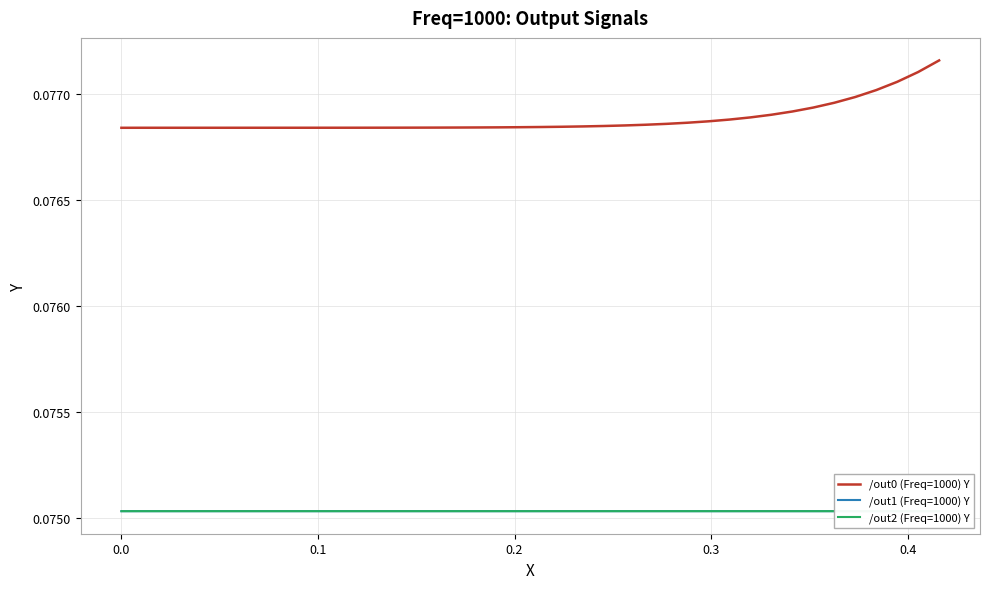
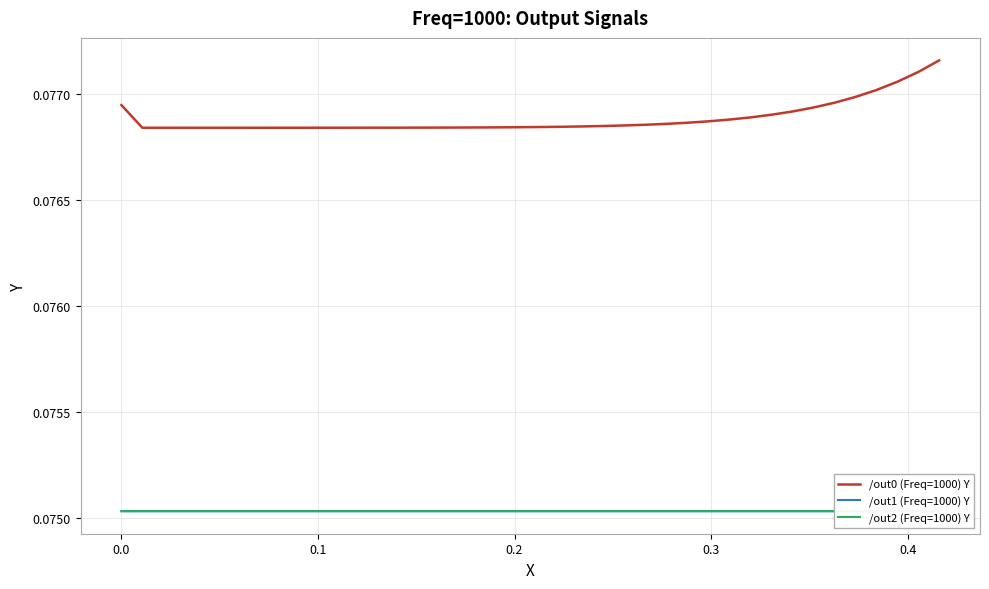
  {
    "/out0 (Freq=1000) Y": {
-     "0.0": 0.07684
+     "0.0": 0.07695
    },
    "/out2 (Freq=1000) Y": {
      "0.0": 0.07503
    }
  }
